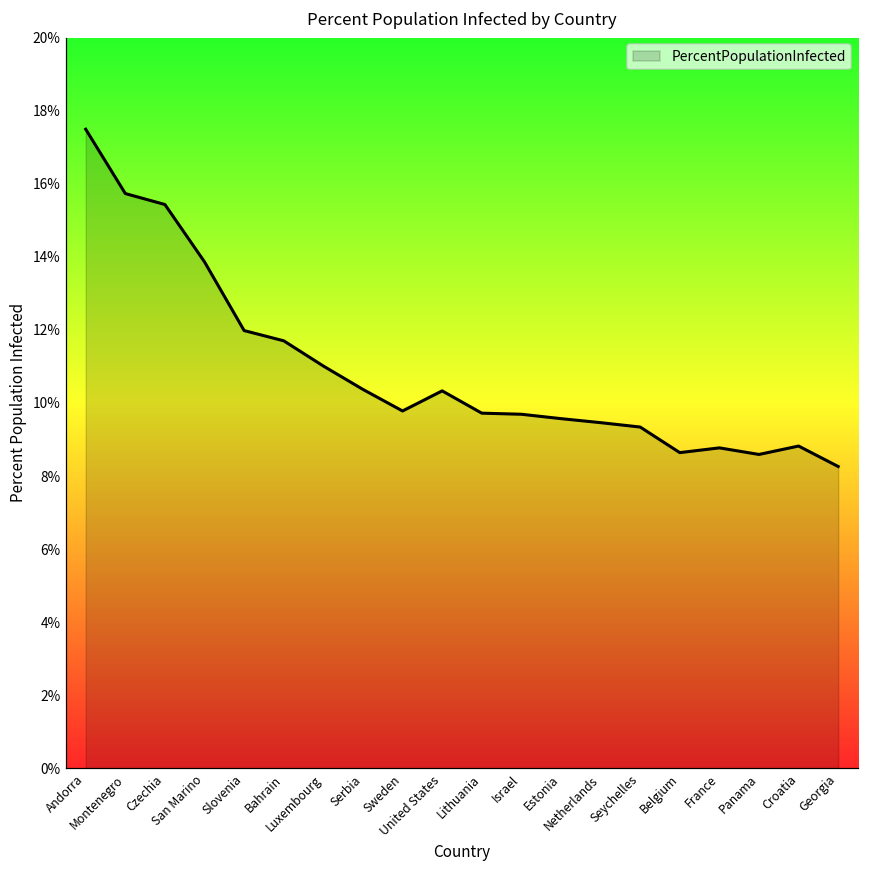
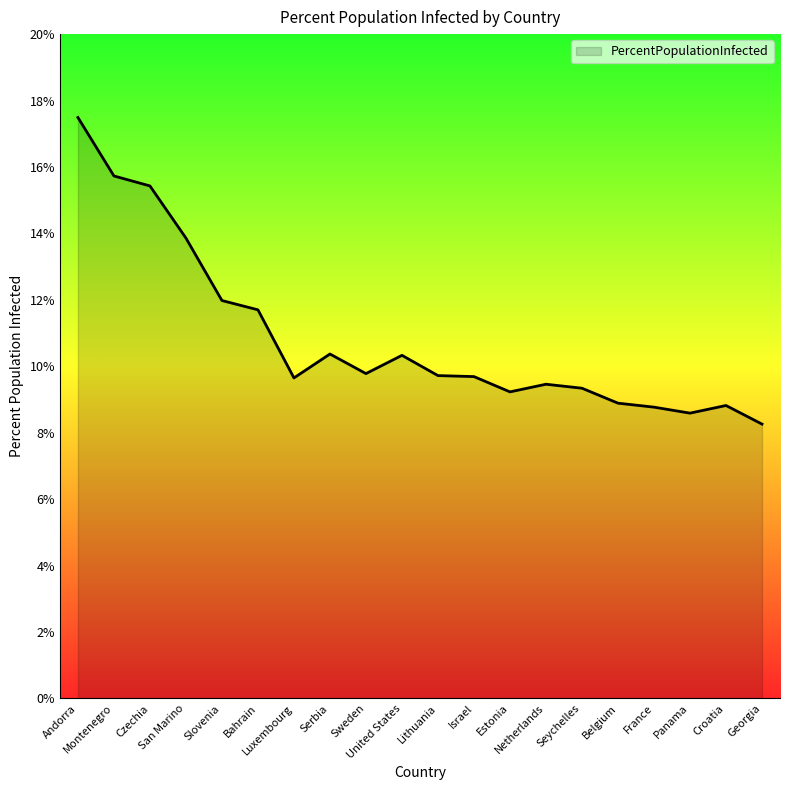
  {
    "Andorra": "17.5%",
    "Montenegro": "15.7%",
    "Czechia": "15.4%",
    "San Marino": "13.9%",
    "Slovenia": "12.0%",
    "Bahrain": "11.7%",
-   "Luxembourg": "11.0%",
+   "Luxembourg": "9.7%",
    "Serbia": "10.4%",
    "Sweden": "9.8%",
    "United States": "10.3%",
    "Lithuania": "9.7%",
    "Israel": "9.7%",
-   "Estonia": "9.6%",
+   "Estonia": "9.2%",
    "Netherlands": "9.5%",
    "Seychelles": "9.3%",
-   "Belgium": "8.6%",
+   "Belgium": "8.9%",
    "France": "8.8%",
    "Panama": "8.6%",
    "Croatia": "8.8%",
    "Georgia": "8.3%"
  }
